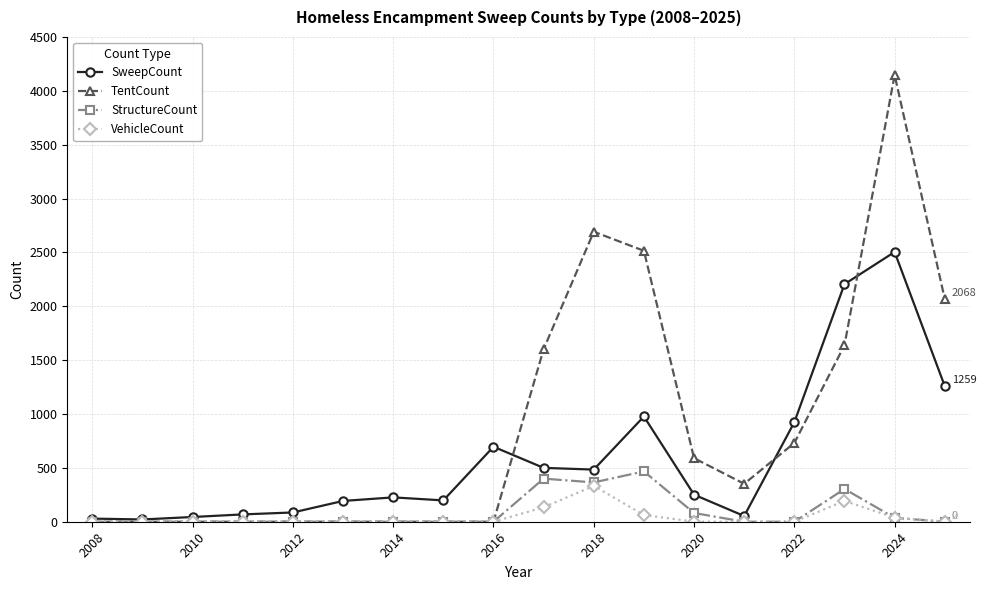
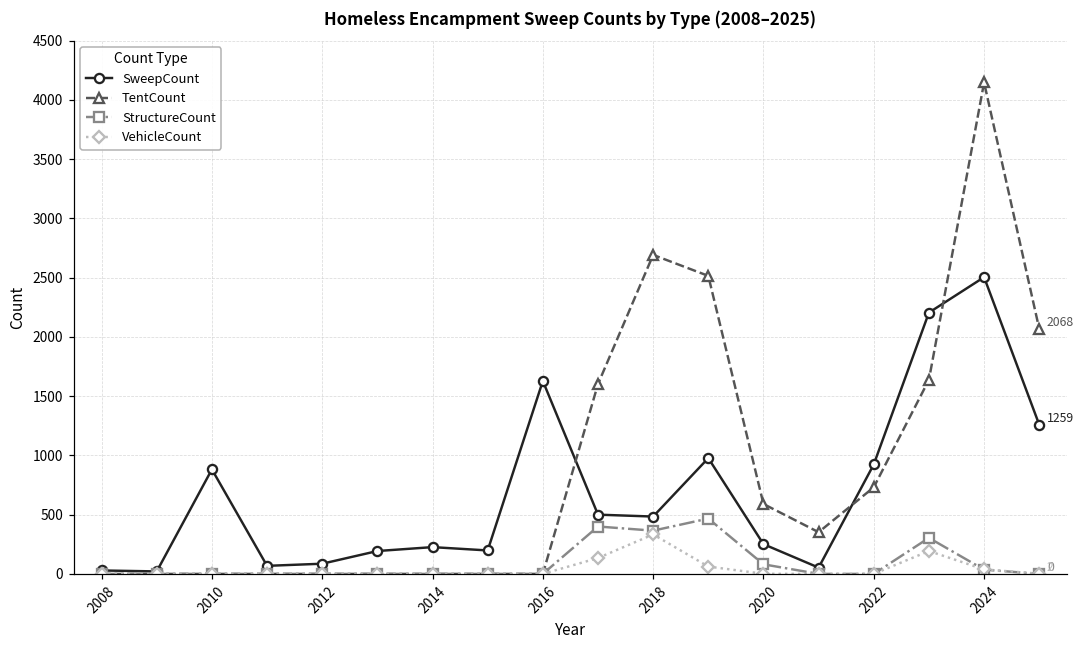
  {
    "SweepCount": {
      "2008": 30,
-     "2010": 40,
+     "2010": 880,
      "2012": 90,
      "2014": 230,
-     "2016": 700,
+     "2016": 1630,
      "2018": 480,
      "2020": 250,
      "2022": 920,
      "2024": 2500
    },
    "TentCount": {
      "2018": 2690,
      "2020": 590,
      "2022": 730,
      "2024": 4150
    },
    "StructureCount": {
      "2018": 370,
      "2020": 80
    },
    "VehicleCount": {
      "2018": 330,
      "2020": 0
    }
  }
